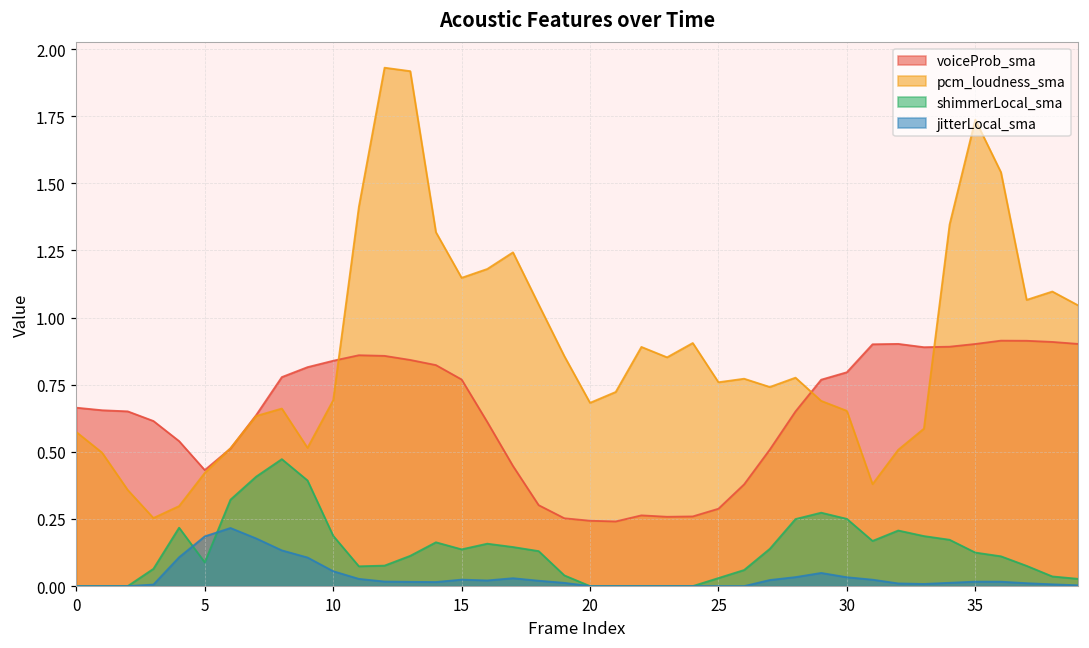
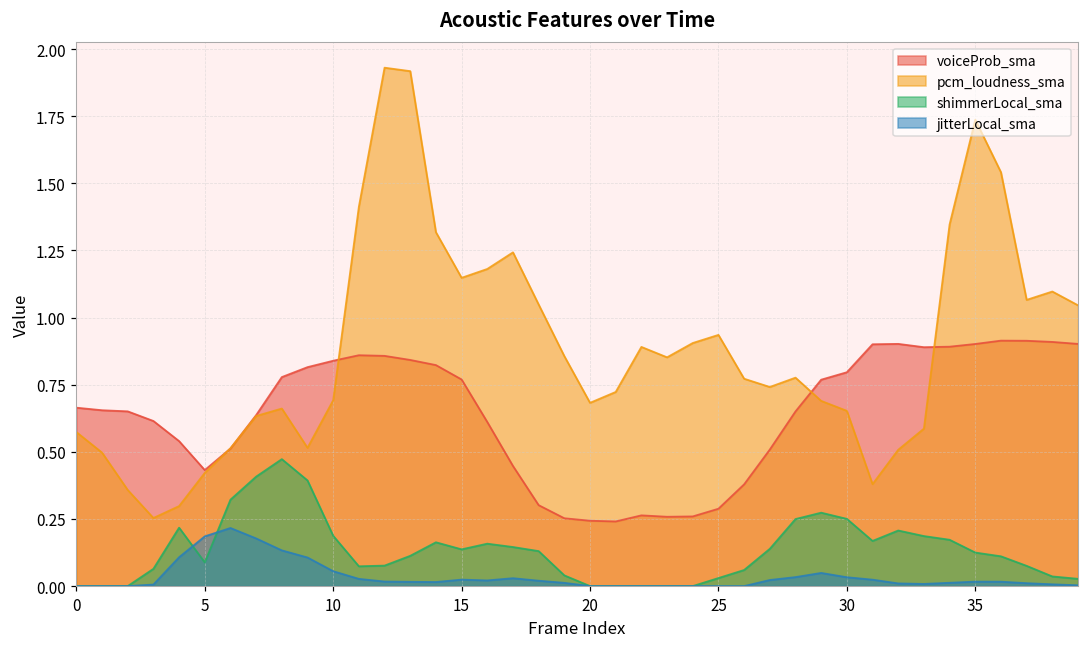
  {
    "voiceProb_sma": {
      "0": 0.66,
      "5": 0.43,
      "10": 0.84,
      "15": 0.77,
      "20": 0.24,
      "25": 0.29,
      "30": 0.80,
      "35": 0.90
    },
    "pcm_loudness_sma": {
      "0": 0.57,
      "5": 0.42,
      "10": 0.69,
      "15": 1.15,
      "20": 0.68,
-     "25": 0.76,
+     "25": 0.94,
      "30": 0.65
    },
    "shimmerLocal_sma": {
      "5": 0.09,
      "10": 0.19,
      "15": 0.14,
      "25": 0.03,
      "30": 0.25,
      "35": 0.12
    },
    "jitterLocal_sma": {
      "5": 0.19,
      "10": 0.06,
      "15": 0.02,
      "25": 0.00,
      "30": 0.03,
      "35": 0.02
    }
  }
